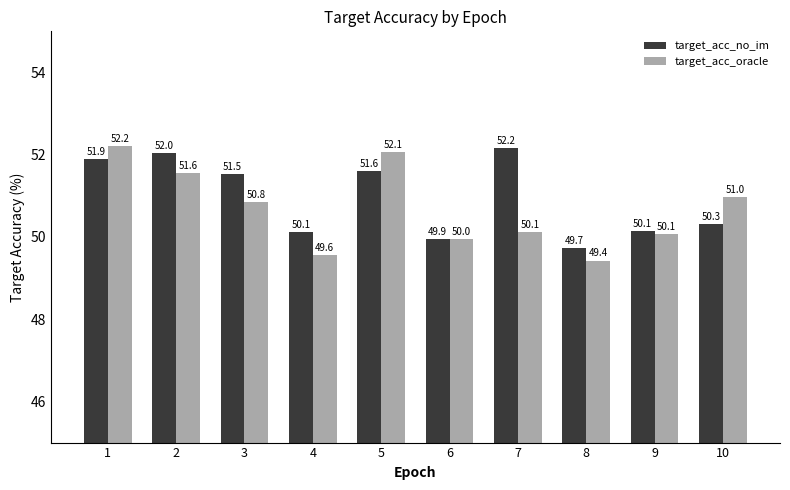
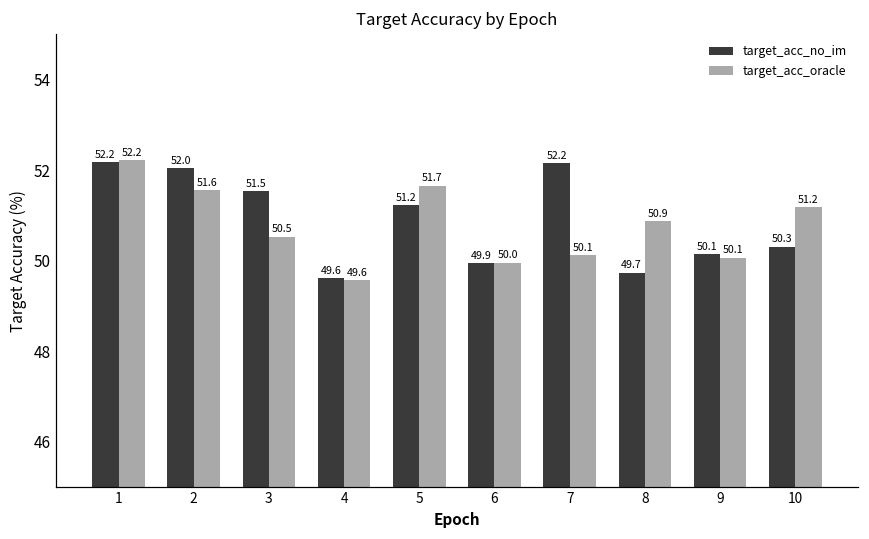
  {
    "target_acc_no_im": {
-     "1": 51.9,
+     "1": 52.2,
      "2": 52.0,
      "3": 51.5,
-     "4": 50.1,
-     "5": 51.6,
+     "4": 49.6,
+     "5": 51.2,
      "6": 49.9,
      "7": 52.2,
      "8": 49.7,
      "9": 50.1,
      "10": 50.3
    },
    "target_acc_oracle": {
      "1": 52.2,
      "2": 51.6,
-     "3": 50.8,
+     "3": 50.5,
      "4": 49.6,
-     "5": 52.1,
+     "5": 51.7,
      "6": 50.0,
      "7": 50.1,
-     "8": 49.4,
+     "8": 50.9,
      "9": 50.1,
-     "10": 51.0
+     "10": 51.2
    }
  }
